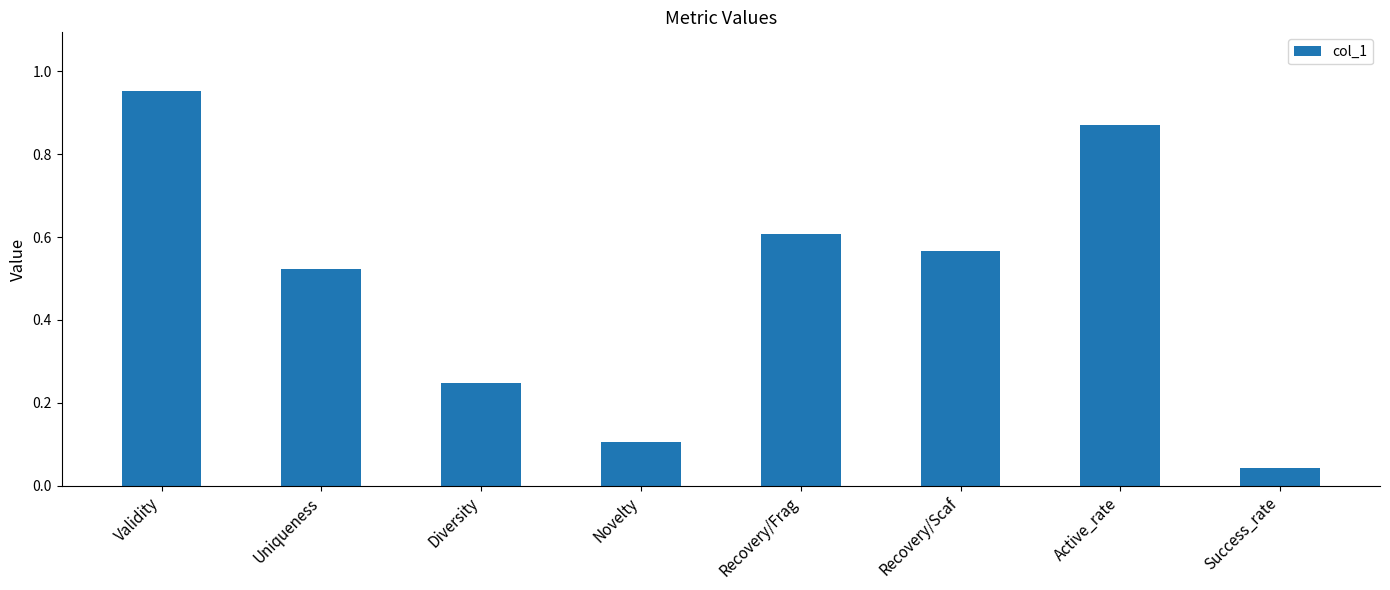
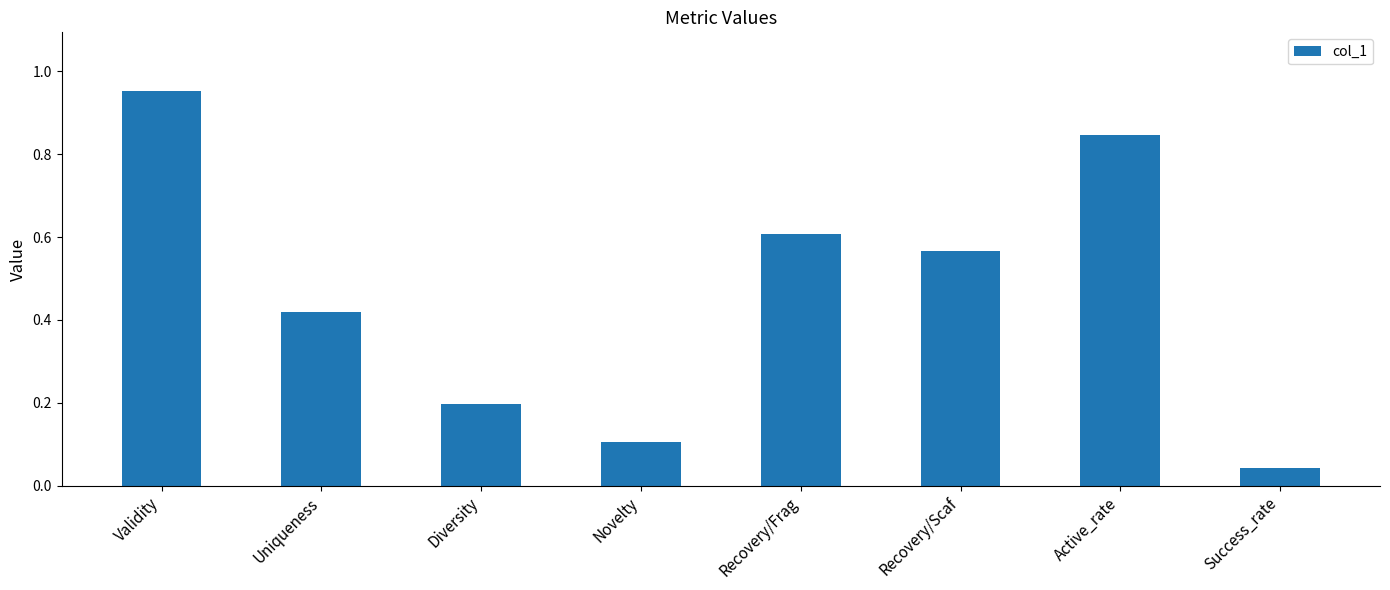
  {
    "Validity": 0.95,
-   "Uniqueness": 0.52,
-   "Diversity": 0.25,
+   "Uniqueness": 0.42,
+   "Diversity": 0.20,
    "Novelty": 0.11,
    "Recovery/Frag": 0.61,
    "Recovery/Scaf": 0.57,
-   "Active_rate": 0.87,
+   "Active_rate": 0.85,
    "Success_rate": 0.04
  }
